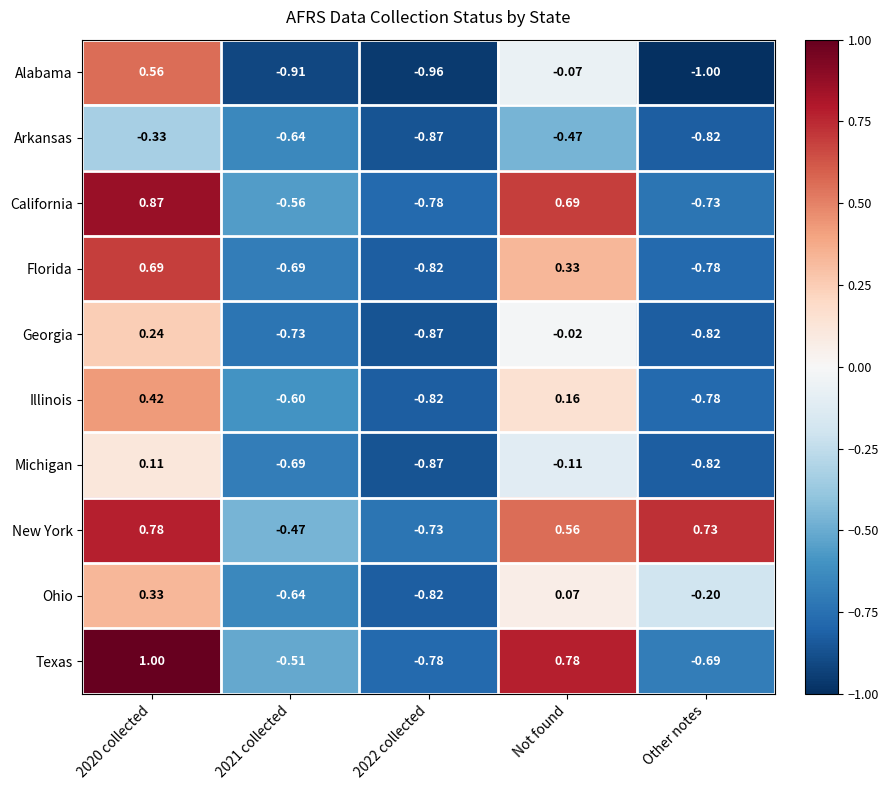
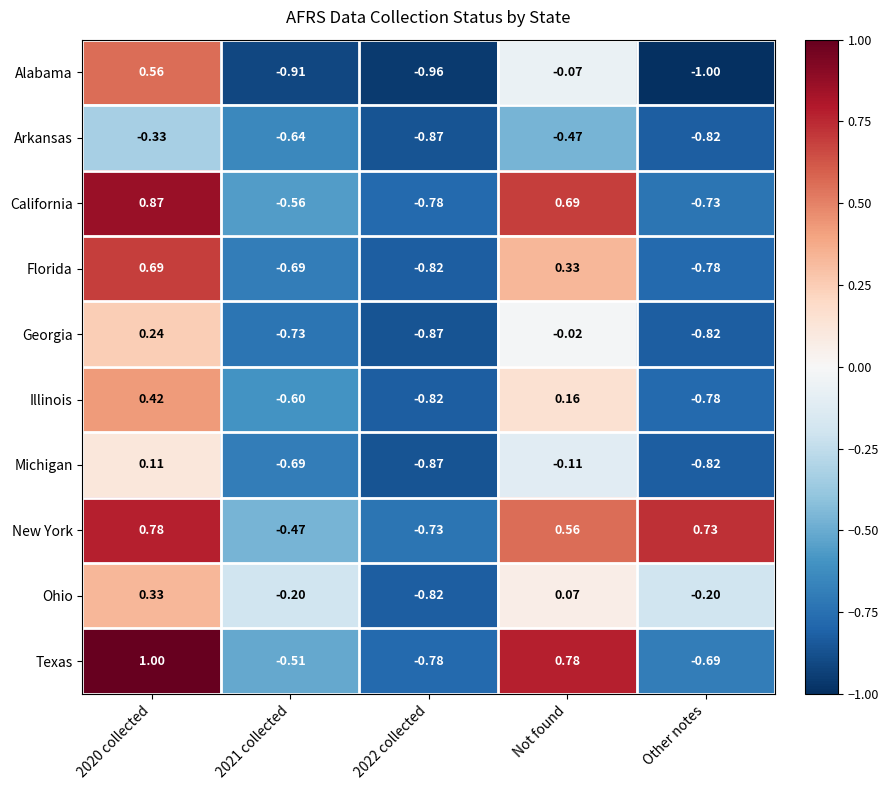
  {
    "Alabama": {
      "2020 collected": 0.56,
      "2021 collected": -0.91,
      "2022 collected": -0.96,
      "Not found": -0.07,
      "Other notes": -1.00
    },
    "Arkansas": {
      "2020 collected": -0.33,
      "2021 collected": -0.64,
      "2022 collected": -0.87,
      "Not found": -0.47,
      "Other notes": -0.82
    },
    "California": {
      "2020 collected": 0.87,
      "2021 collected": -0.56,
      "2022 collected": -0.78,
      "Not found": 0.69,
      "Other notes": -0.73
    },
    "Florida": {
      "2020 collected": 0.69,
      "2021 collected": -0.69,
      "2022 collected": -0.82,
      "Not found": 0.33,
      "Other notes": -0.78
    },
    "Georgia": {
      "2020 collected": 0.24,
      "2021 collected": -0.73,
      "2022 collected": -0.87,
      "Not found": -0.02,
      "Other notes": -0.82
    },
    "Illinois": {
      "2020 collected": 0.42,
      "2021 collected": -0.60,
      "2022 collected": -0.82,
      "Not found": 0.16,
      "Other notes": -0.78
    },
    "Michigan": {
      "2020 collected": 0.11,
      "2021 collected": -0.69,
      "2022 collected": -0.87,
      "Not found": -0.11,
      "Other notes": -0.82
    },
    "New York": {
      "2020 collected": 0.78,
      "2021 collected": -0.47,
      "2022 collected": -0.73,
      "Not found": 0.56,
      "Other notes": 0.73
    },
    "Ohio": {
      "2020 collected": 0.33,
-     "2021 collected": -0.64,
+     "2021 collected": -0.20,
      "2022 collected": -0.82,
      "Not found": 0.07,
      "Other notes": -0.20
    },
    "Texas": {
      "2020 collected": 1.00,
      "2021 collected": -0.51,
      "2022 collected": -0.78,
      "Not found": 0.78,
      "Other notes": -0.69
    }
  }
